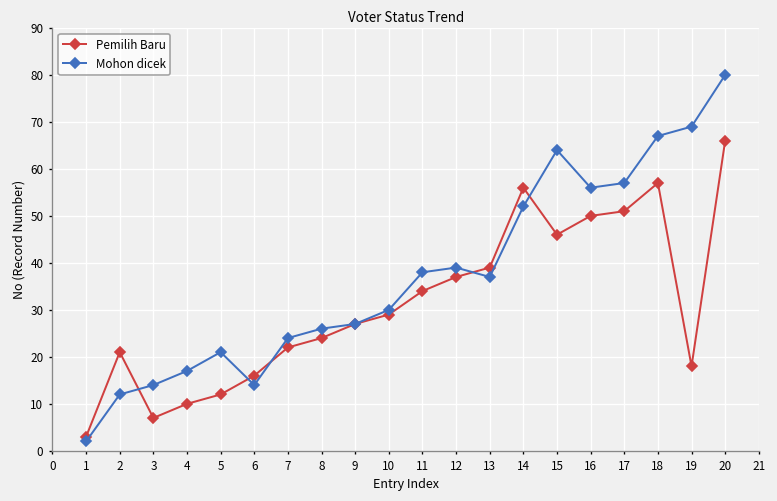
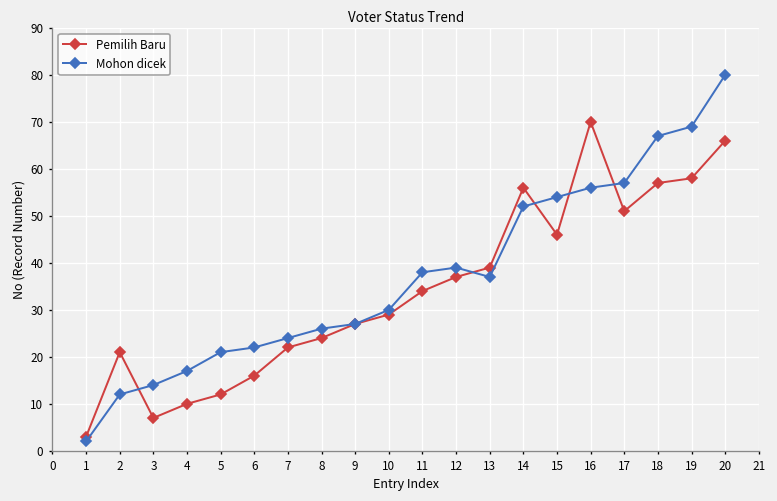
  {
    "Pemilih Baru": {
      "1": 3,
      "2": 21,
      "3": 7,
      "4": 10,
      "5": 12,
      "6": 16,
      "7": 22,
      "8": 24,
      "10": 29,
      "11": 34,
      "12": 37,
      "13": 39,
      "14": 56,
      "15": 46,
-     "16": 50,
+     "16": 70,
      "17": 51,
      "18": 57,
-     "19": 18,
+     "19": 58,
      "20": 66
    },
    "Mohon dicek": {
      "1": 2,
      "2": 12,
      "3": 14,
      "4": 17,
      "5": 21,
-     "6": 14,
+     "6": 22,
      "7": 24,
      "8": 26,
      "10": 30,
      "11": 38,
      "12": 39,
      "13": 37,
      "14": 52,
-     "15": 64,
+     "15": 54,
      "16": 56,
      "17": 57,
      "18": 67,
      "19": 69,
      "20": 80
    }
  }
